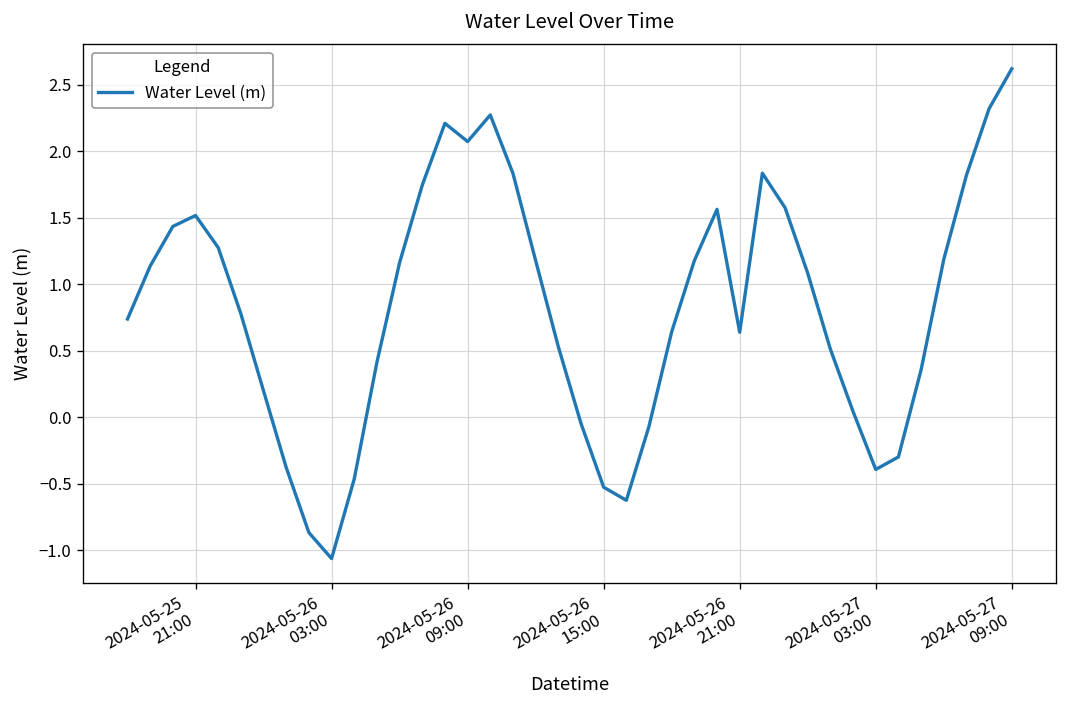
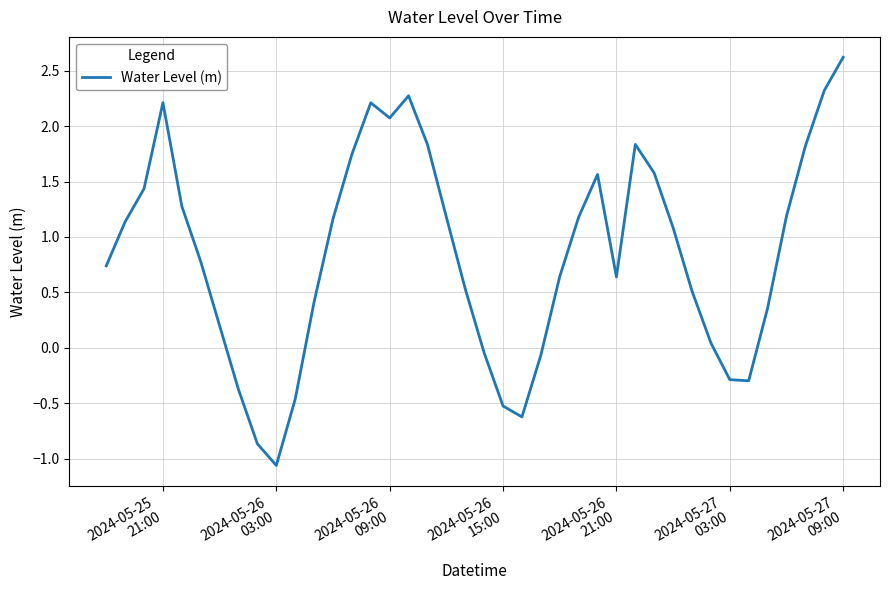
  {
-   "2024-05-25 21:00": 1.52,
+   "2024-05-25 21:00": 2.21,
    "2024-05-26 03:00": -1.06,
    "2024-05-26 09:00": 2.07,
    "2024-05-26 15:00": -0.53,
    "2024-05-26 21:00": 0.64,
-   "2024-05-27 03:00": -0.39,
+   "2024-05-27 03:00": -0.29,
    "2024-05-27 09:00": 2.62
  }
